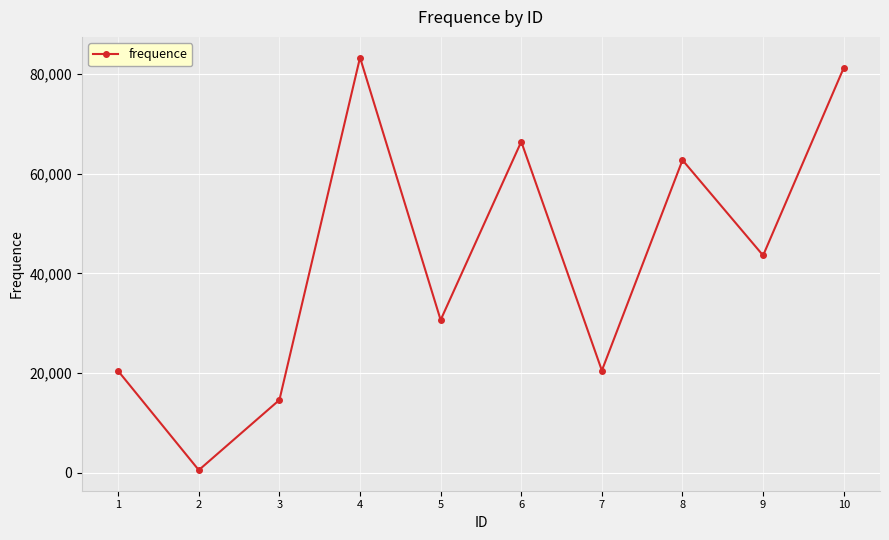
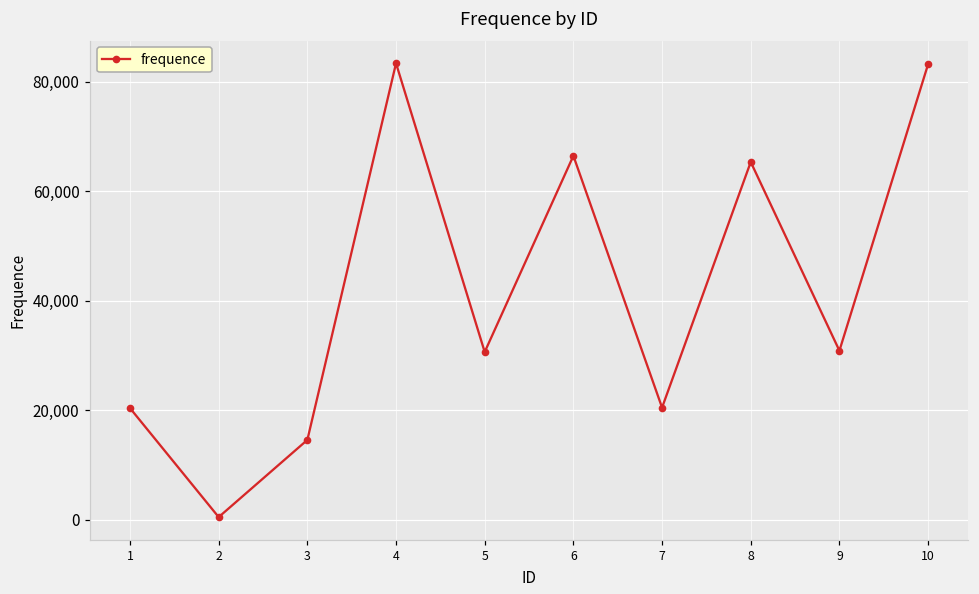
  {
    "1": "20,000",
    "2": "0",
    "3": "15,000",
    "4": "83,000",
    "5": "31,000",
    "6": "66,000",
    "7": "20,000",
-   "8": "63,000",
-   "9": "44,000",
-   "10": "81,000"
+   "8": "65,000",
+   "9": "31,000",
+   "10": "83,000"
  }
